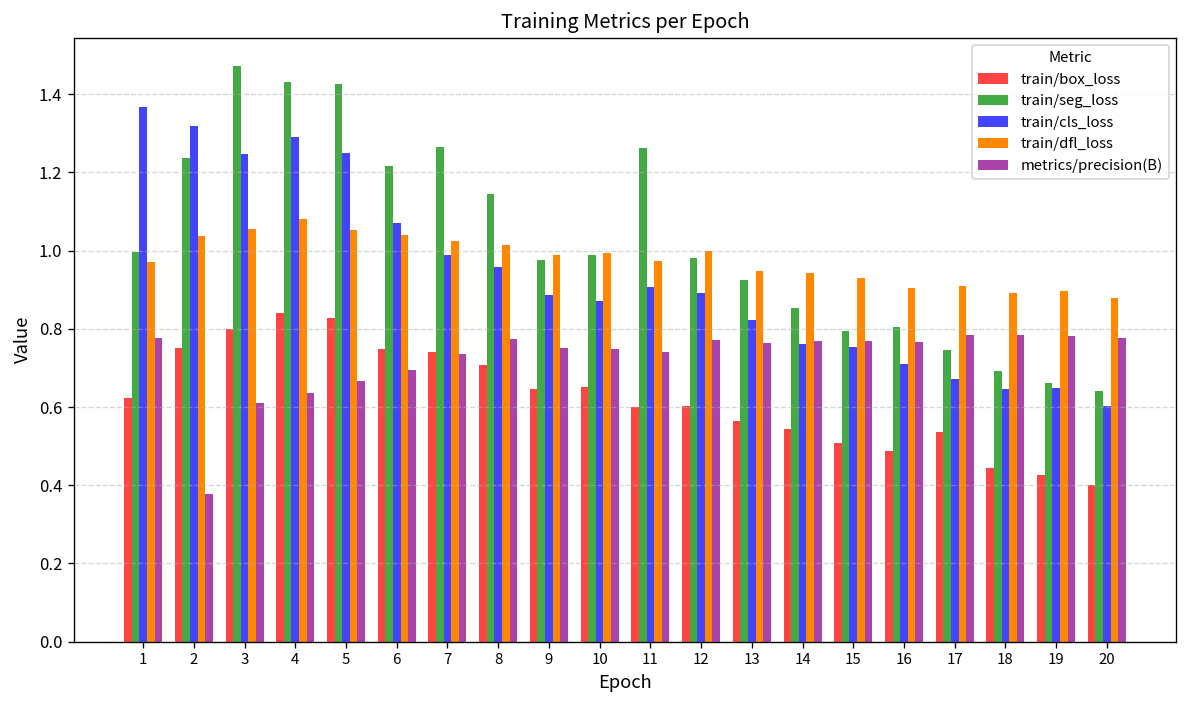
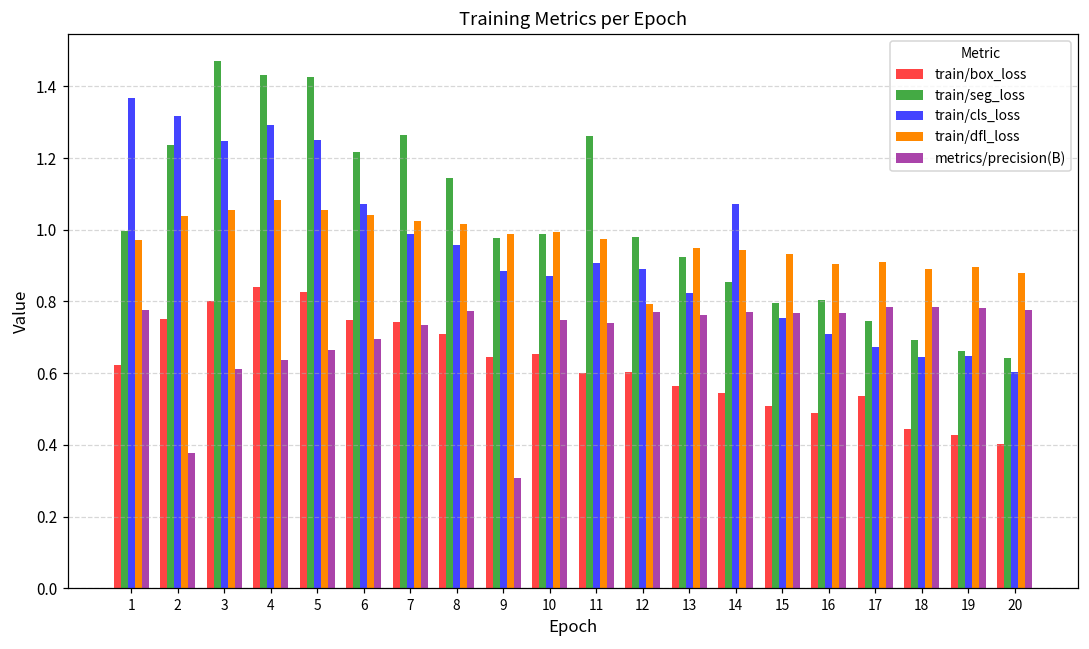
  {
    "train/box_loss": {
      "1": 0.62,
      "2": 0.75,
      "3": 0.80,
      "4": 0.84,
      "5": 0.83,
      "6": 0.75,
      "7": 0.74,
      "8": 0.71,
      "9": 0.65,
      "10": 0.65,
      "11": 0.60,
      "12": 0.60,
      "13": 0.56,
      "14": 0.54,
      "15": 0.51,
      "16": 0.49,
      "17": 0.54,
      "18": 0.45,
      "19": 0.43,
      "20": 0.40
    },
    "train/seg_loss": {
      "1": 1.00,
      "2": 1.24,
      "3": 1.47,
      "4": 1.43,
      "5": 1.43,
      "6": 1.22,
      "7": 1.27,
      "8": 1.14,
      "9": 0.98,
      "10": 0.99,
      "11": 1.26,
      "12": 0.98,
      "13": 0.92,
      "14": 0.85,
      "15": 0.80,
      "16": 0.81,
      "17": 0.75,
      "18": 0.69,
      "19": 0.66,
      "20": 0.64
    },
    "train/cls_loss": {
      "1": 1.37,
      "2": 1.32,
      "3": 1.25,
      "4": 1.29,
      "5": 1.25,
      "6": 1.07,
      "7": 0.99,
      "8": 0.96,
      "9": 0.89,
      "10": 0.87,
      "11": 0.91,
      "12": 0.89,
      "13": 0.82,
-     "14": 0.76,
+     "14": 1.07,
      "15": 0.75,
      "16": 0.71,
      "17": 0.67,
      "18": 0.65,
      "19": 0.65,
      "20": 0.60
    },
    "train/dfl_loss": {
      "1": 0.97,
      "2": 1.04,
      "3": 1.06,
      "4": 1.08,
      "5": 1.05,
      "6": 1.04,
      "7": 1.02,
      "8": 1.02,
      "9": 0.99,
      "10": 0.99,
      "11": 0.97,
-     "12": 1.00,
+     "12": 0.79,
      "13": 0.95,
      "14": 0.94,
      "15": 0.93,
      "16": 0.90,
      "17": 0.91,
      "18": 0.89,
      "19": 0.90,
      "20": 0.88
    },
    "metrics/precision(B)": {
      "1": 0.78,
      "2": 0.38,
      "3": 0.61,
      "4": 0.64,
      "5": 0.67,
      "6": 0.69,
      "7": 0.73,
      "8": 0.77,
-     "9": 0.75,
+     "9": 0.31,
      "10": 0.75,
      "11": 0.74,
      "12": 0.77,
      "13": 0.76,
      "14": 0.77,
      "15": 0.77,
      "16": 0.77,
      "17": 0.78,
      "18": 0.78,
      "19": 0.78,
      "20": 0.78
    }
  }
